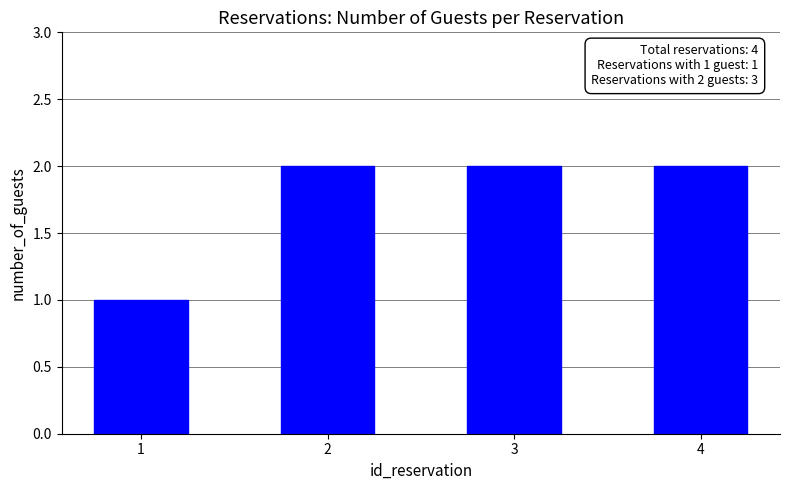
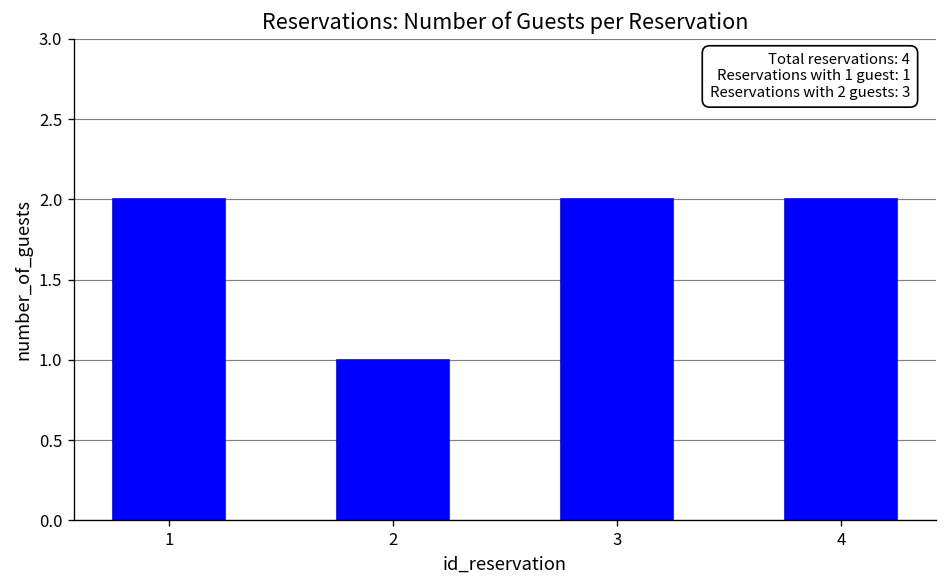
  {
-   "1": 1,
-   "2": 2,
+   "1": 2,
+   "2": 1,
    "3": 2,
    "4": 2
  }
